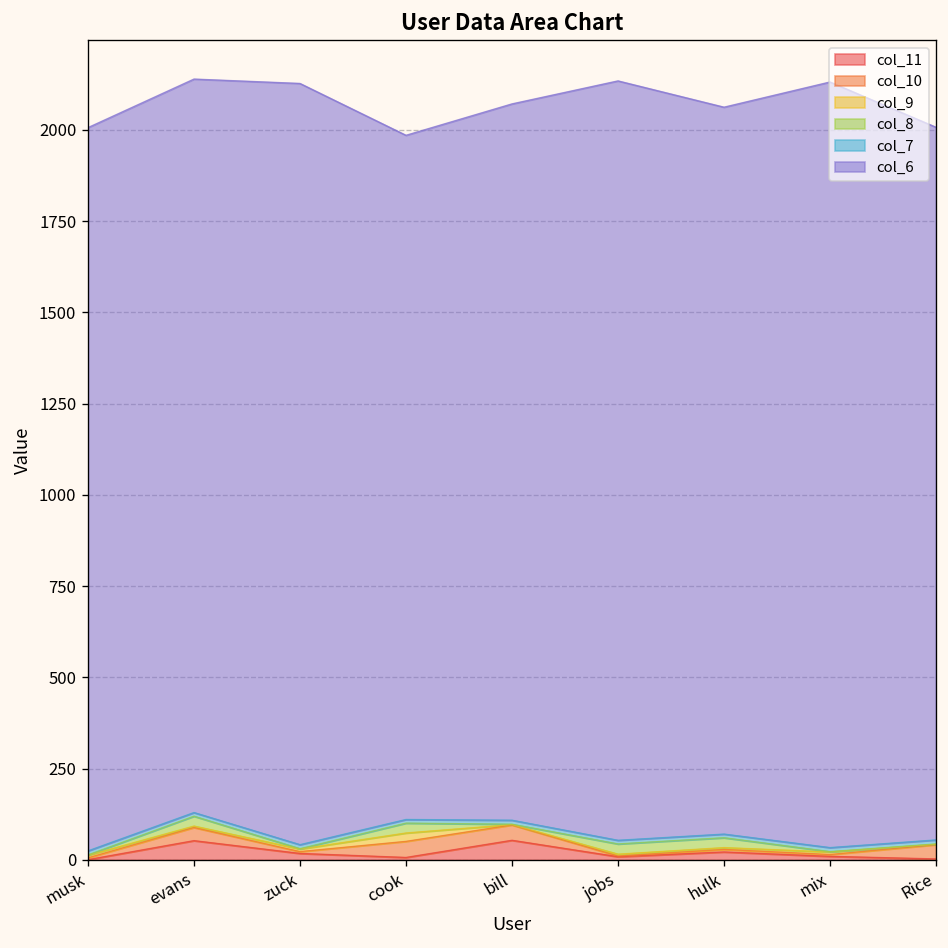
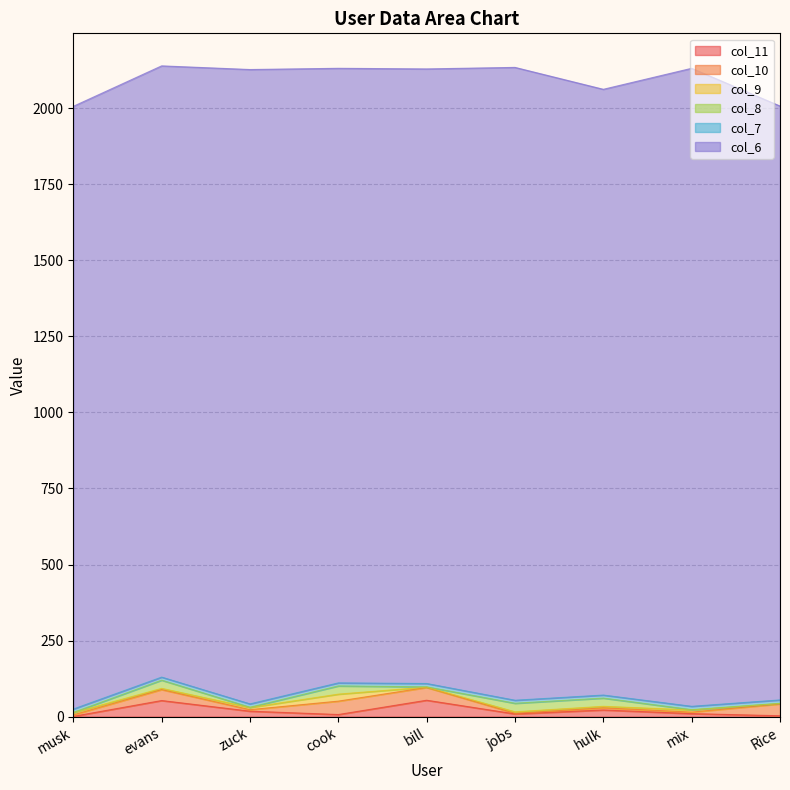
  {
    "col_9": {
      "cook": 20
    },
    "col_8": {
      "evans": 30,
      "cook": 30,
      "jobs": 30,
      "hulk": 30
    },
    "col_7": {
      "musk": 10,
      "evans": 10,
      "zuck": 10,
      "cook": 10,
      "bill": 10,
      "jobs": 10,
      "hulk": 10,
      "mix": 10,
      "Rice": 10
    },
    "col_6": {
      "musk": 1980,
      "evans": 2010,
      "zuck": 2090,
-     "cook": 1870,
-     "bill": 1960,
+     "cook": 2020,
+     "bill": 2020,
      "jobs": 2080,
      "hulk": 1990,
      "Rice": 1950
    }
  }
